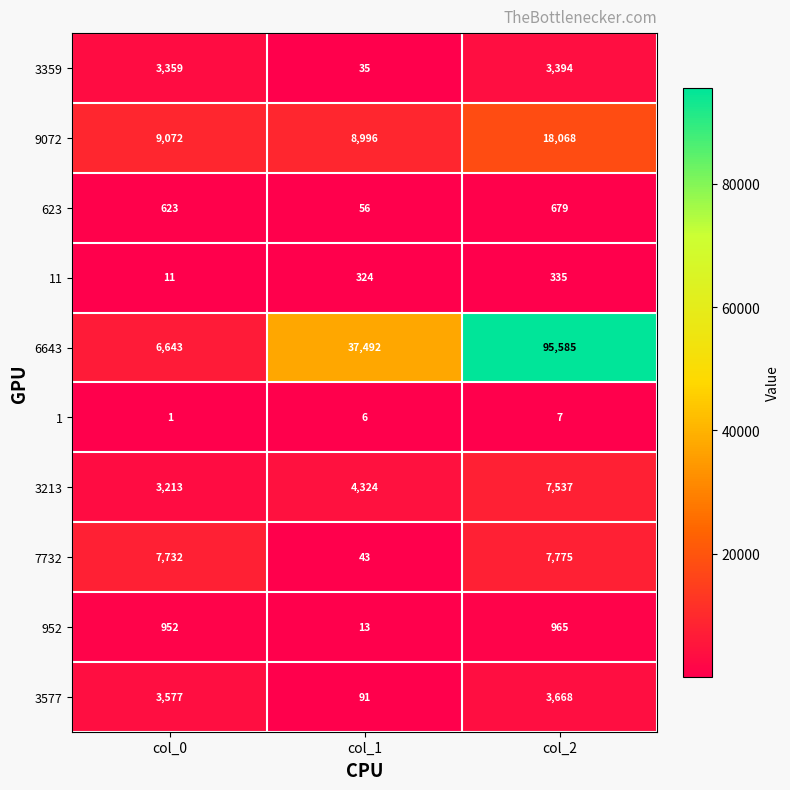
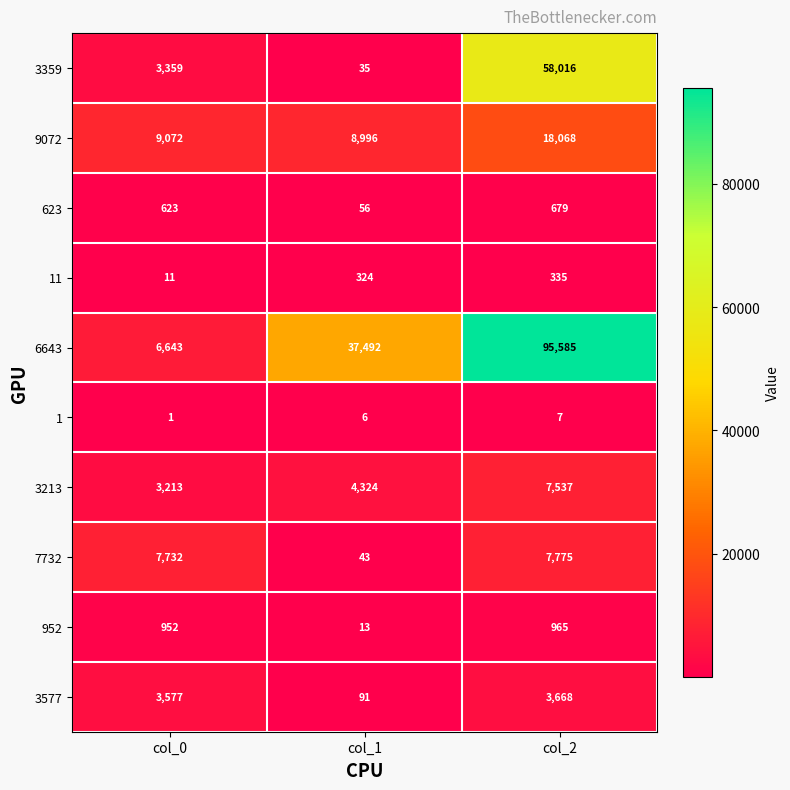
  {
    "3359": {
      "col_0": "3,359",
      "col_1": "35",
-     "col_2": "3,394"
+     "col_2": "58,016"
    },
    "9072": {
      "col_0": "9,072",
      "col_1": "8,996",
      "col_2": "18,068"
    },
    "623": {
      "col_0": "623",
      "col_1": "56",
      "col_2": "679"
    },
    "11": {
      "col_0": "11",
      "col_1": "324",
      "col_2": "335"
    },
    "6643": {
      "col_0": "6,643",
      "col_1": "37,492",
      "col_2": "95,585"
    },
    "1": {
      "col_0": "1",
      "col_1": "6",
      "col_2": "7"
    },
    "3213": {
      "col_0": "3,213",
      "col_1": "4,324",
      "col_2": "7,537"
    },
    "7732": {
      "col_0": "7,732",
      "col_1": "43",
      "col_2": "7,775"
    },
    "952": {
      "col_0": "952",
      "col_1": "13",
      "col_2": "965"
    },
    "3577": {
      "col_0": "3,577",
      "col_1": "91",
      "col_2": "3,668"
    }
  }
